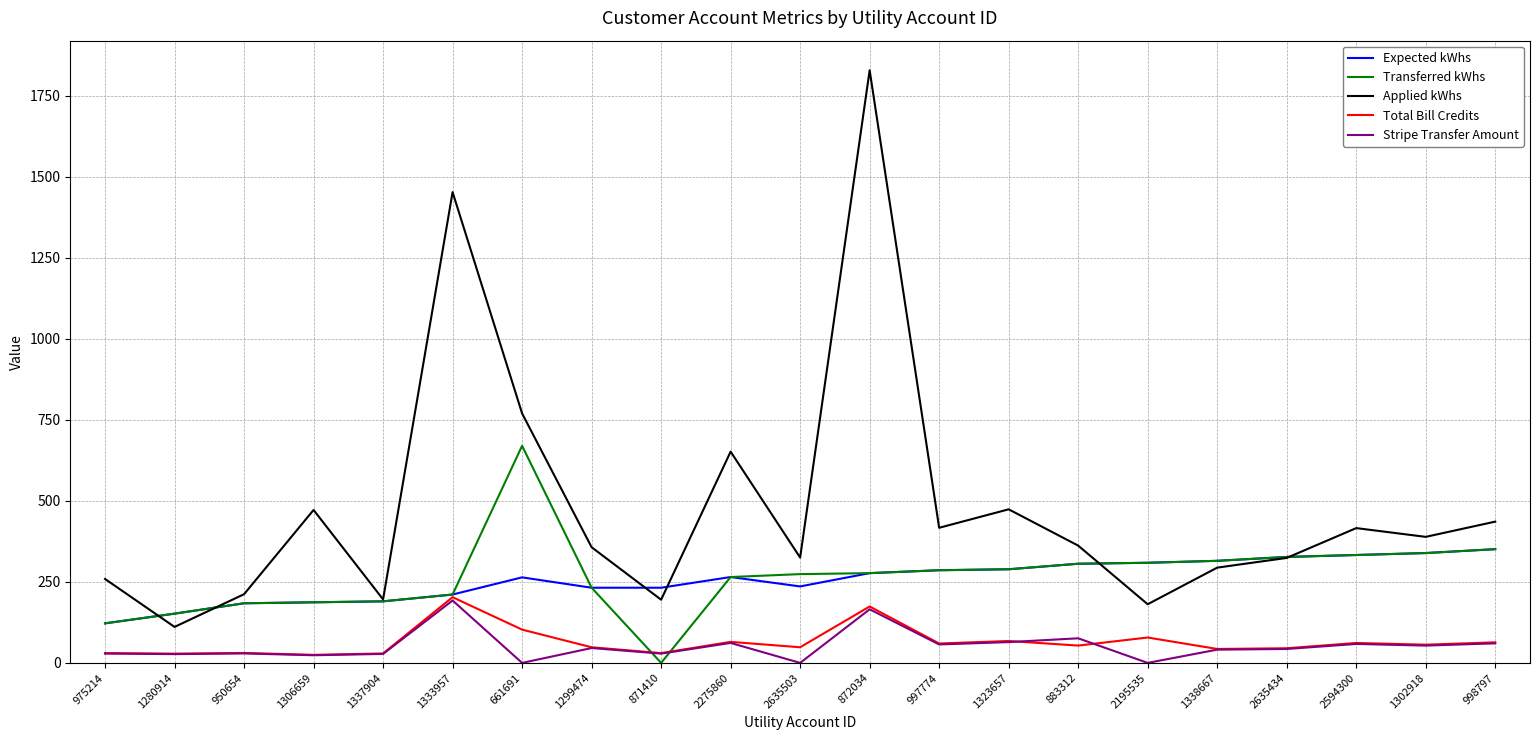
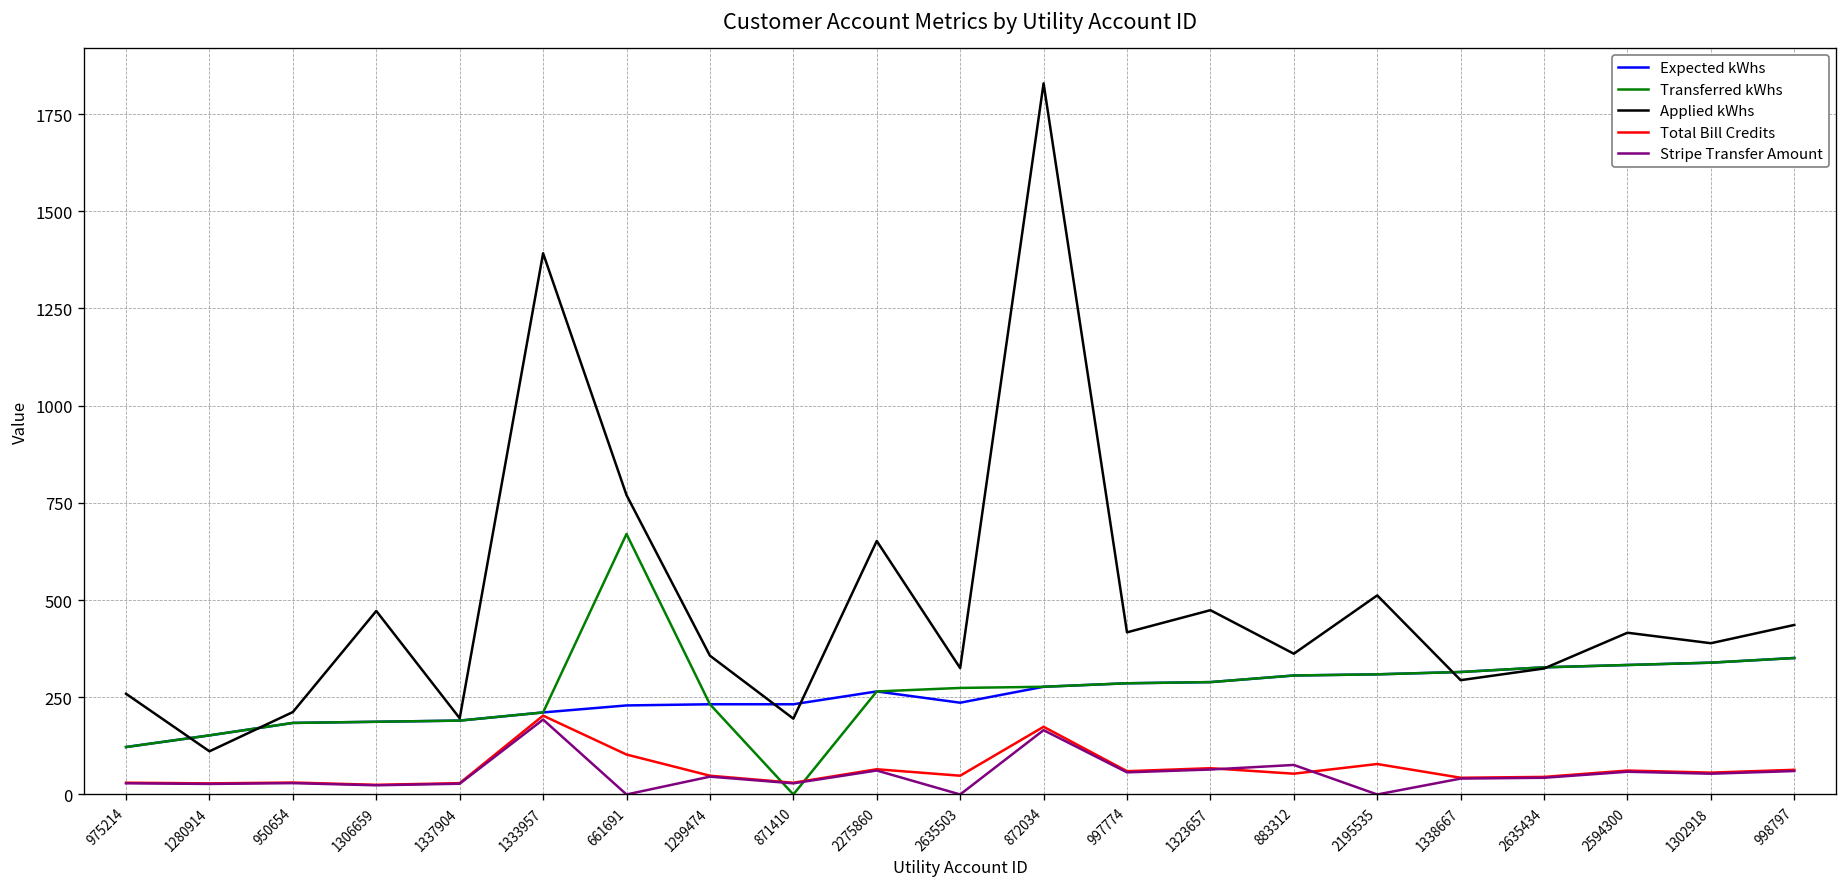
  {
    "Expected kWhs": {
-     "661691": 260,
+     "661691": 230,
      "871410": 230,
      "2635503": 240
    },
    "Transferred kWhs": {
      "661691": 670,
      "871410": 0,
      "2635503": 270
    },
    "Applied kWhs": {
      "975214": 260,
      "1280914": 110,
      "950654": 210,
      "1306659": 470,
-     "1333957": 1450,
+     "1333957": 1390,
      "661691": 770,
      "1299474": 360,
      "871410": 200,
      "2275860": 650,
      "2635503": 330,
      "872034": 1830,
      "997774": 420,
      "1323657": 470,
      "883312": 360,
-     "2195535": 180,
+     "2195535": 510,
      "1338667": 290,
      "2594300": 420,
      "1302918": 390,
      "998797": 440
    },
    "Total Bill Credits": {
      "1333957": 200,
      "661691": 100,
      "2635503": 50,
      "872034": 170,
      "883312": 50,
      "2195535": 80
    },
    "Stripe Transfer Amount": {
      "1333957": 190,
      "661691": 0,
      "2635503": 0,
      "872034": 170,
      "883312": 80,
      "2195535": 0
    }
  }
